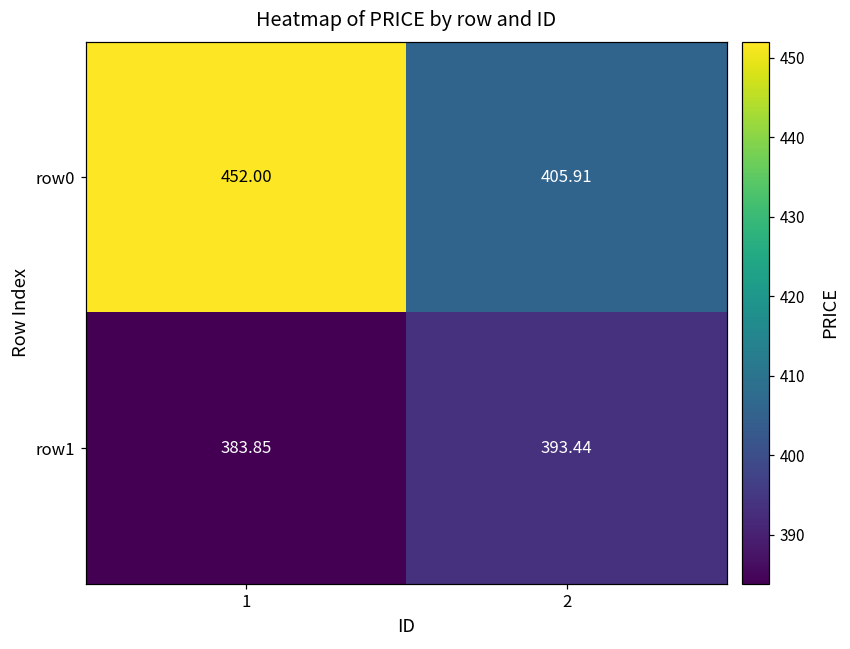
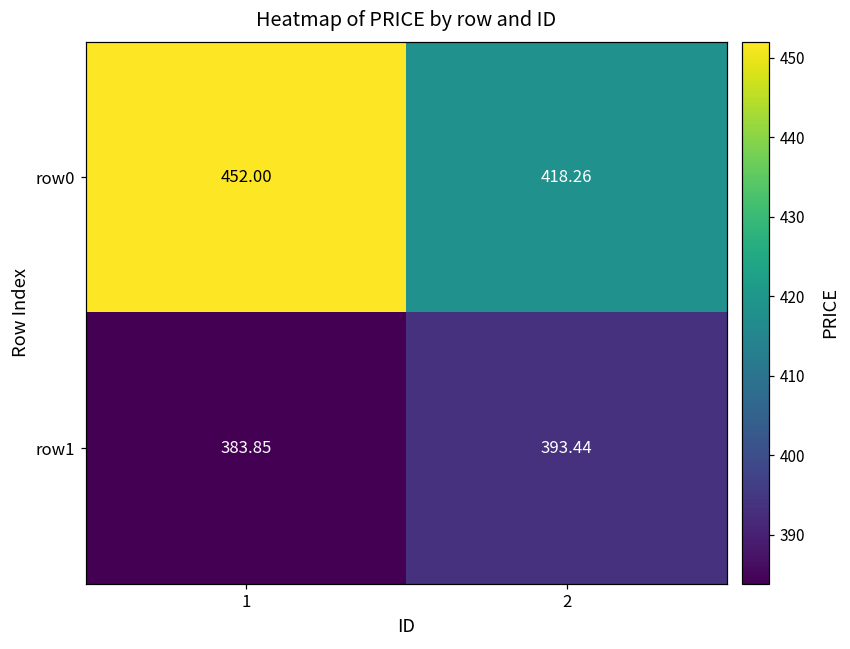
  {
    "row0": {
      "1": 452.00,
-     "2": 405.91
+     "2": 418.26
    },
    "row1": {
      "1": 383.85,
      "2": 393.44
    }
  }
